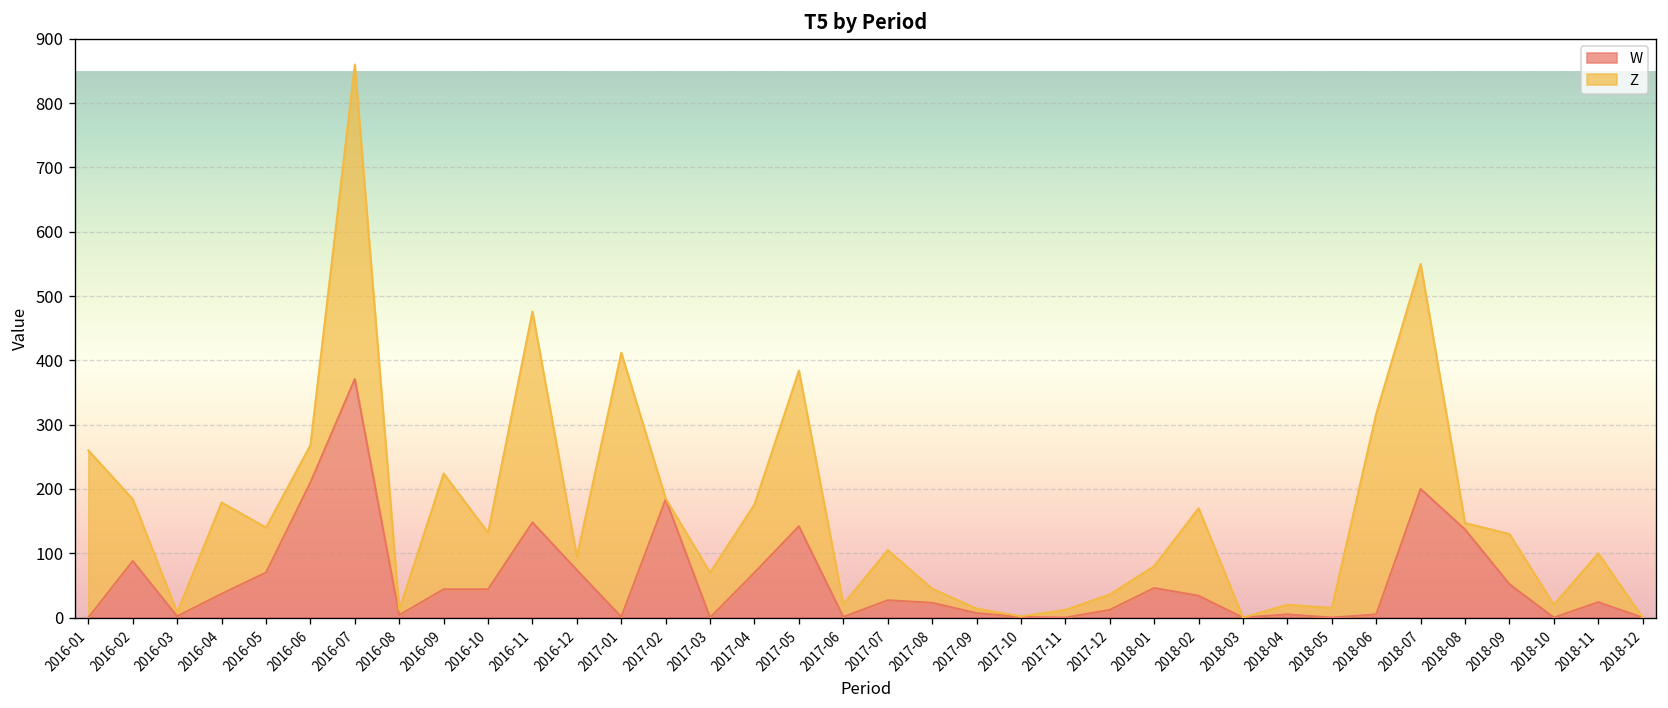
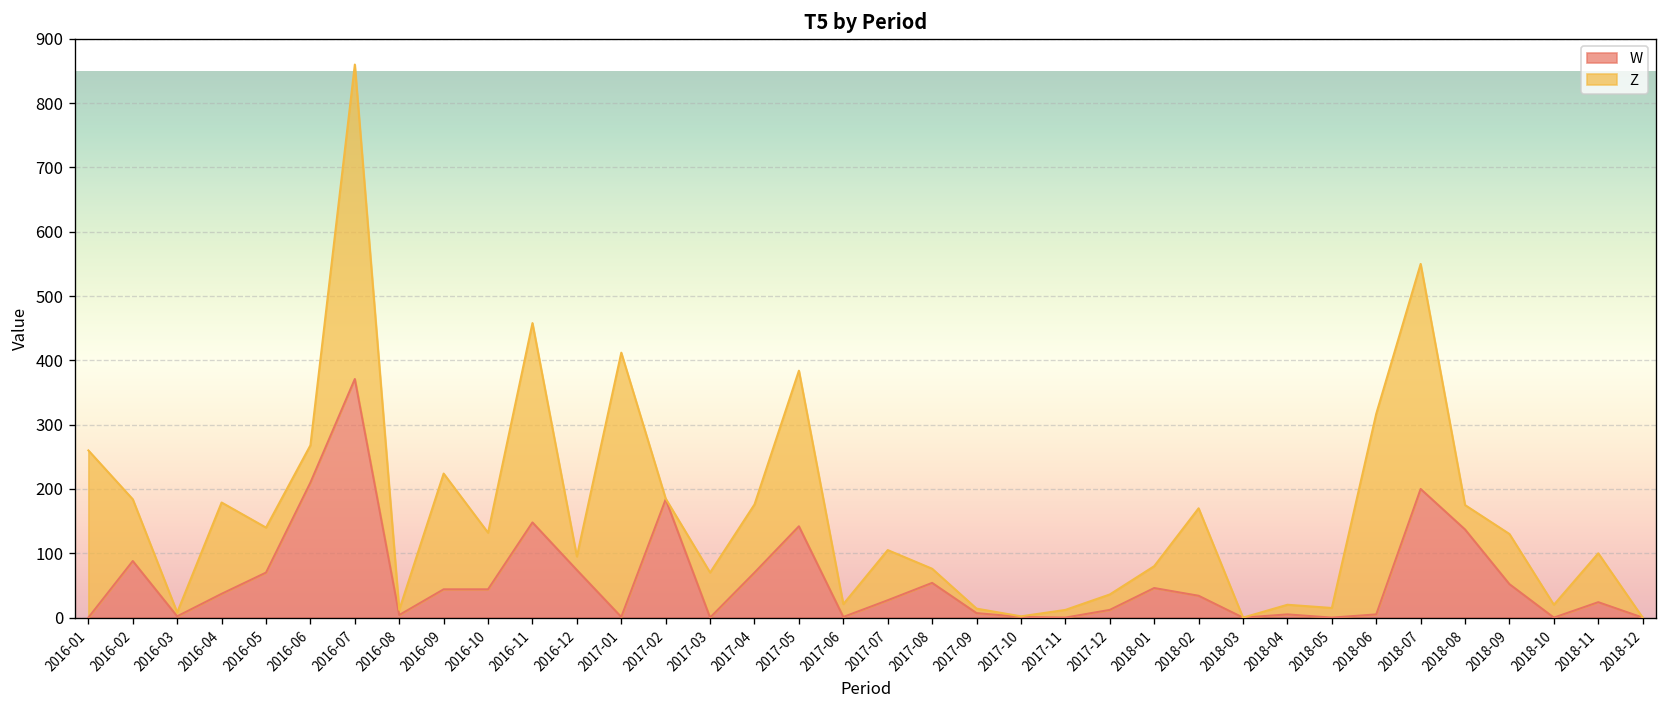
  {
    "W": {
      "2016-01": 0,
      "2016-02": 90,
      "2016-03": 0,
      "2016-04": 40,
      "2016-05": 70,
      "2016-06": 210,
      "2016-07": 370,
      "2016-08": 0,
      "2016-09": 40,
      "2016-10": 40,
      "2016-11": 150,
      "2016-12": 70,
      "2017-01": 0,
      "2017-03": 0,
      "2017-04": 70,
      "2017-05": 140,
      "2017-06": 0,
      "2017-07": 30,
-     "2017-08": 20,
+     "2017-08": 50,
      "2017-09": 10,
      "2017-11": 0,
      "2017-12": 10,
      "2018-01": 50,
      "2018-02": 30,
      "2018-04": 10,
      "2018-05": 0,
      "2018-06": 10,
      "2018-07": 200,
      "2018-08": 140,
      "2018-09": 50,
      "2018-10": 0,
      "2018-11": 20
    },
    "Z": {
      "2016-01": 260,
      "2016-02": 100,
      "2016-03": 10,
      "2016-04": 140,
      "2016-05": 70,
      "2016-06": 60,
      "2016-07": 490,
      "2016-08": 10,
      "2016-09": 180,
      "2016-10": 90,
-     "2016-11": 330,
+     "2016-11": 310,
      "2016-12": 20,
      "2017-01": 410,
      "2017-03": 70,
      "2017-04": 110,
      "2017-05": 240,
      "2017-06": 20,
      "2017-07": 80,
      "2017-08": 20,
      "2017-09": 10,
      "2017-11": 10,
      "2017-12": 20,
      "2018-01": 30,
      "2018-02": 140,
      "2018-04": 20,
      "2018-05": 20,
      "2018-06": 310,
      "2018-07": 350,
-     "2018-08": 10,
+     "2018-08": 40,
      "2018-09": 80,
      "2018-10": 20,
      "2018-11": 80
    }
  }
